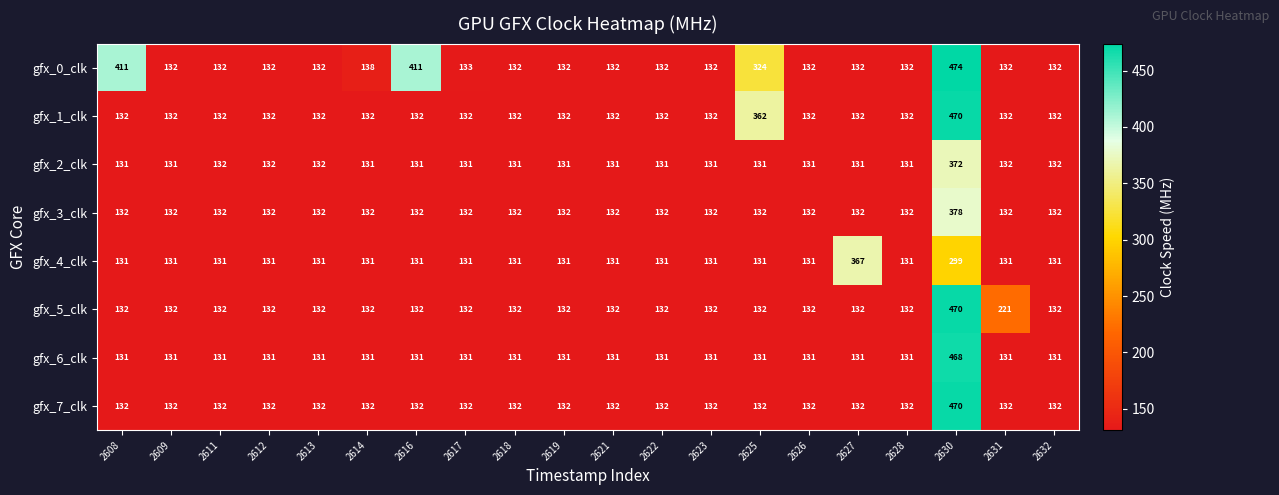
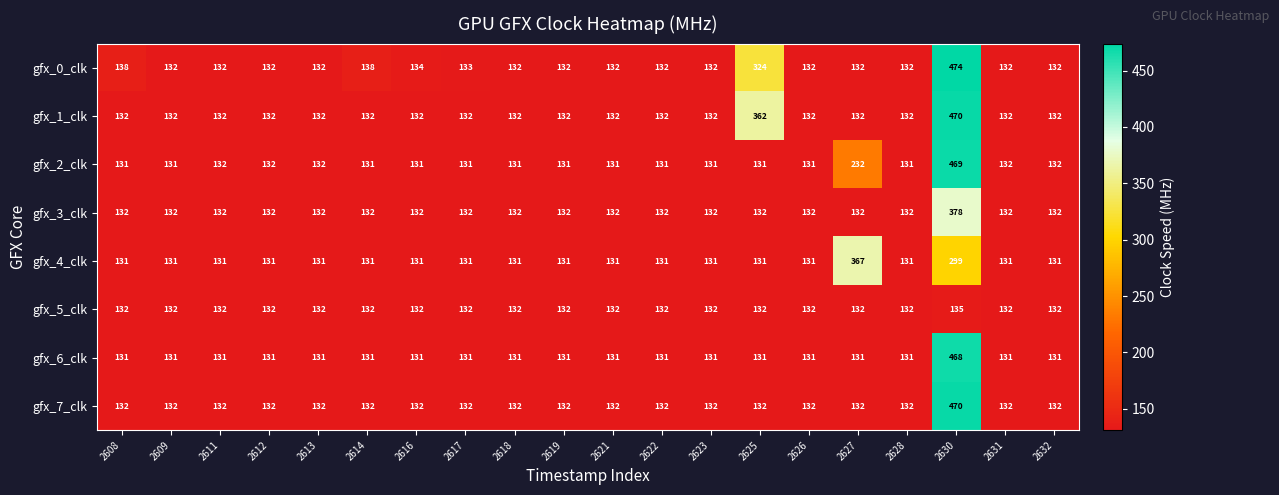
  {
    "gfx_0_clk": {
-     "2608": 411,
+     "2608": 138,
      "2609": 132,
      "2611": 132,
      "2612": 132,
      "2613": 132,
      "2614": 138,
-     "2616": 411,
+     "2616": 134,
      "2617": 133,
      "2618": 132,
      "2619": 132,
      "2621": 132,
      "2622": 132,
      "2623": 132,
      "2625": 324,
      "2626": 132,
      "2627": 132,
      "2628": 132,
      "2630": 474,
      "2631": 132,
      "2632": 132
    },
    "gfx_1_clk": {
      "2608": 132,
      "2609": 132,
      "2611": 132,
      "2612": 132,
      "2613": 132,
      "2614": 132,
      "2616": 132,
      "2617": 132,
      "2618": 132,
      "2619": 132,
      "2621": 132,
      "2622": 132,
      "2623": 132,
      "2625": 362,
      "2626": 132,
      "2627": 132,
      "2628": 132,
      "2630": 470,
      "2631": 132,
      "2632": 132
    },
    "gfx_2_clk": {
      "2608": 131,
      "2609": 131,
      "2611": 132,
      "2612": 132,
      "2613": 132,
      "2614": 131,
      "2616": 131,
      "2617": 131,
      "2618": 131,
      "2619": 131,
      "2621": 131,
      "2622": 131,
      "2623": 131,
      "2625": 131,
      "2626": 131,
-     "2627": 131,
+     "2627": 232,
      "2628": 131,
-     "2630": 372,
+     "2630": 469,
      "2631": 132,
      "2632": 132
    },
    "gfx_3_clk": {
      "2608": 132,
      "2609": 132,
      "2611": 132,
      "2612": 132,
      "2613": 132,
      "2614": 132,
      "2616": 132,
      "2617": 132,
      "2618": 132,
      "2619": 132,
      "2621": 132,
      "2622": 132,
      "2623": 132,
      "2625": 132,
      "2626": 132,
      "2627": 132,
      "2628": 132,
      "2630": 378,
      "2631": 132,
      "2632": 132
    },
    "gfx_4_clk": {
      "2608": 131,
      "2609": 131,
      "2611": 131,
      "2612": 131,
      "2613": 131,
      "2614": 131,
      "2616": 131,
      "2617": 131,
      "2618": 131,
      "2619": 131,
      "2621": 131,
      "2622": 131,
      "2623": 131,
      "2625": 131,
      "2626": 131,
      "2627": 367,
      "2628": 131,
      "2630": 299,
      "2631": 131,
      "2632": 131
    },
    "gfx_5_clk": {
      "2608": 132,
      "2609": 132,
      "2611": 132,
      "2612": 132,
      "2613": 132,
      "2614": 132,
      "2616": 132,
      "2617": 132,
      "2618": 132,
      "2619": 132,
      "2621": 132,
      "2622": 132,
      "2623": 132,
      "2625": 132,
      "2626": 132,
      "2627": 132,
      "2628": 132,
-     "2630": 470,
-     "2631": 221,
+     "2630": 135,
+     "2631": 132,
      "2632": 132
    },
    "gfx_6_clk": {
      "2608": 131,
      "2609": 131,
      "2611": 131,
      "2612": 131,
      "2613": 131,
      "2614": 131,
      "2616": 131,
      "2617": 131,
      "2618": 131,
      "2619": 131,
      "2621": 131,
      "2622": 131,
      "2623": 131,
      "2625": 131,
      "2626": 131,
      "2627": 131,
      "2628": 131,
      "2630": 468,
      "2631": 131,
      "2632": 131
    },
    "gfx_7_clk": {
      "2608": 132,
      "2609": 132,
      "2611": 132,
      "2612": 132,
      "2613": 132,
      "2614": 132,
      "2616": 132,
      "2617": 132,
      "2618": 132,
      "2619": 132,
      "2621": 132,
      "2622": 132,
      "2623": 132,
      "2625": 132,
      "2626": 132,
      "2627": 132,
      "2628": 132,
      "2630": 470,
      "2631": 132,
      "2632": 132
    }
  }
